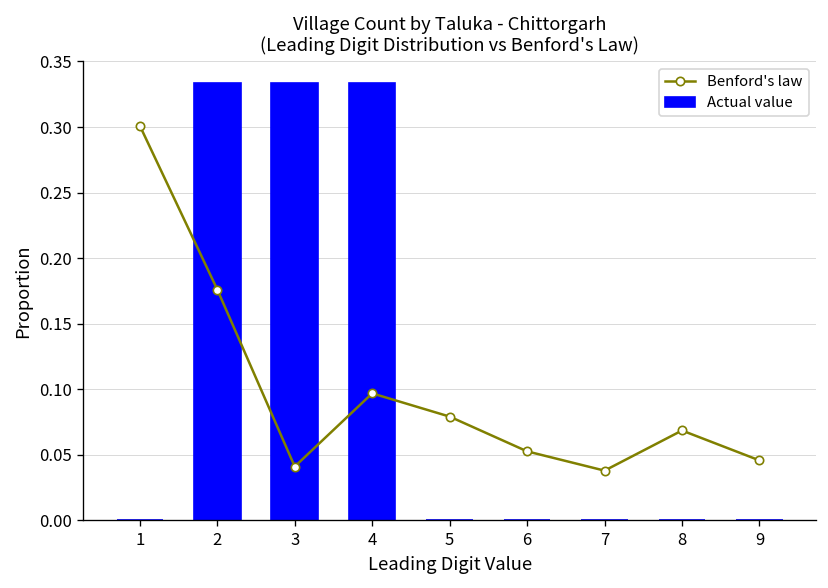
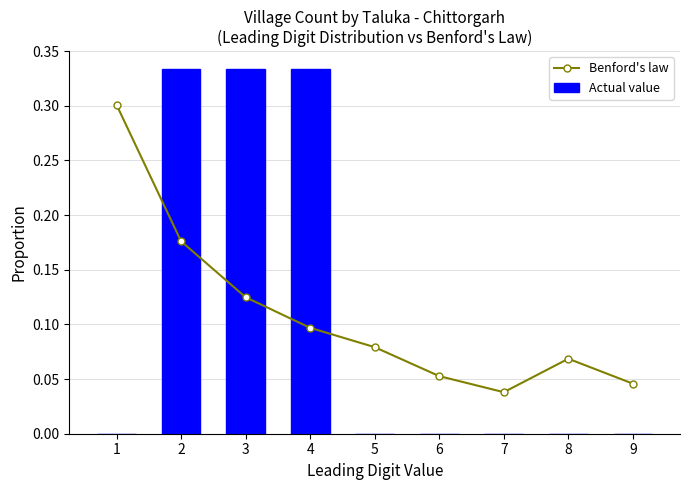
  {
    "Benford's law": {
      "1": 0.301,
      "2": 0.176,
-     "3": 0.041,
+     "3": 0.125,
      "4": 0.097,
      "5": 0.079,
      "6": 0.053,
      "7": 0.038,
      "8": 0.069,
      "9": 0.046
    },
    "Actual value": {
      "1": 0.000,
      "2": 0.333,
      "3": 0.333,
      "4": 0.333,
      "5": 0.000,
      "6": 0.000,
      "7": 0.000,
      "8": 0.000,
      "9": 0.000
    }
  }
